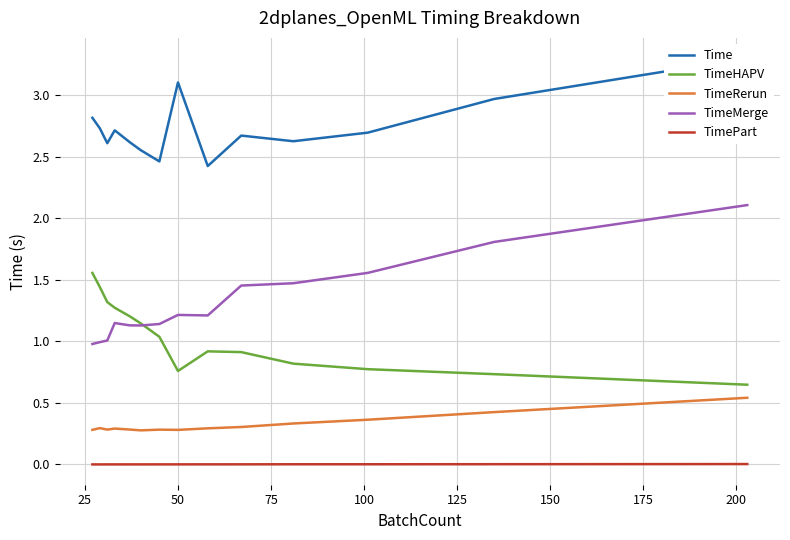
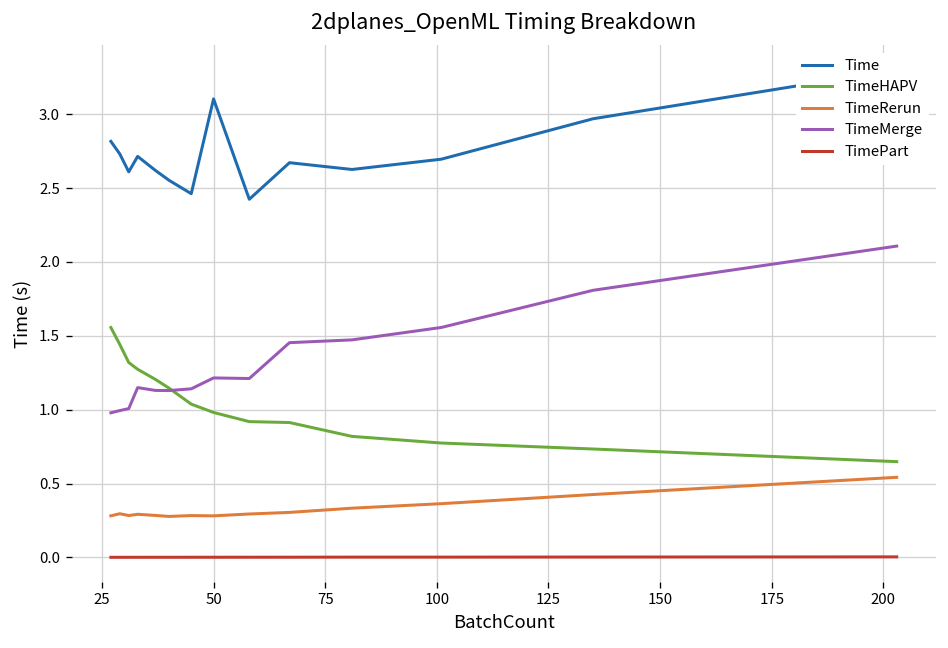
  {
    "Time": {
      "50": 3.10
    },
    "TimeHAPV": {
-     "50": 0.76
+     "50": 0.98
    },
    "TimeRerun": {
      "50": 0.28
    },
    "TimeMerge": {
      "50": 1.21
    },
    "TimePart": {
      "50": 0.00
    }
  }
